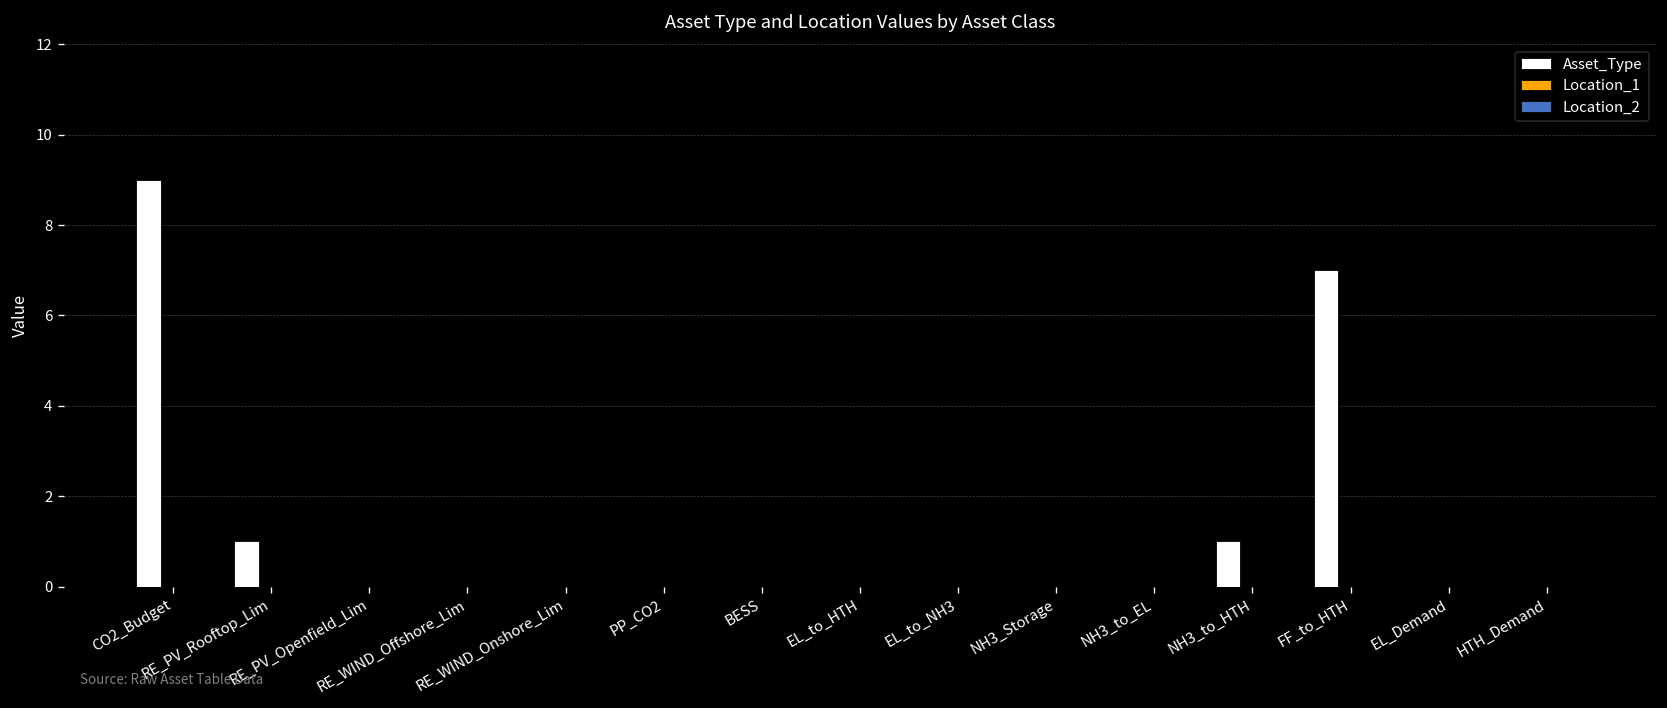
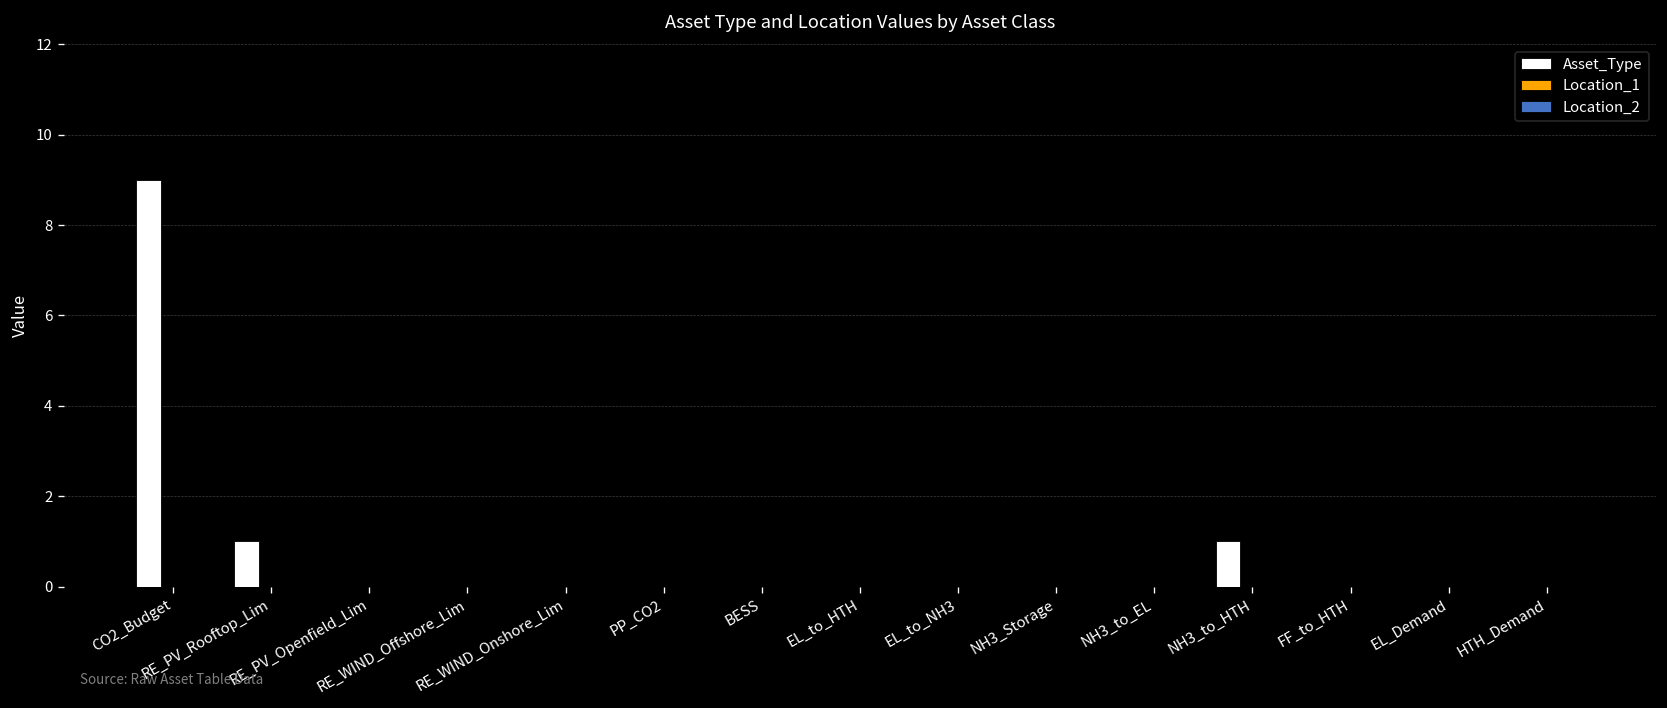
  {
    "Asset_Type": {
      "CO2_Budget": 9,
      "RE_PV_Rooftop_Lim": 1,
      "RE_PV_Openfield_Lim": 0,
      "RE_WIND_Offshore_Lim": 0,
      "RE_WIND_Onshore_Lim": 0,
      "PP_CO2": 0,
      "BESS": 0,
      "EL_to_HTH": 0,
      "EL_to_NH3": 0,
      "NH3_Storage": 0,
      "NH3_to_EL": 0,
      "NH3_to_HTH": 1,
-     "FF_to_HTH": 7,
+     "FF_to_HTH": 0,
      "EL_Demand": 0,
      "HTH_Demand": 0
    },
    "Location_1": {
      "CO2_Budget": 0,
      "RE_PV_Rooftop_Lim": 0,
      "RE_PV_Openfield_Lim": 0,
      "RE_WIND_Offshore_Lim": 0,
      "RE_WIND_Onshore_Lim": 0,
      "PP_CO2": 0,
      "BESS": 0,
      "EL_to_HTH": 0,
      "EL_to_NH3": 0,
      "NH3_Storage": 0,
      "NH3_to_EL": 0,
      "NH3_to_HTH": 0,
      "FF_to_HTH": 0,
      "EL_Demand": 0,
      "HTH_Demand": 0
    },
    "Location_2": {
      "CO2_Budget": 0,
      "RE_PV_Rooftop_Lim": 0,
      "RE_PV_Openfield_Lim": 0,
      "RE_WIND_Offshore_Lim": 0,
      "RE_WIND_Onshore_Lim": 0,
      "PP_CO2": 0,
      "BESS": 0,
      "EL_to_HTH": 0,
      "EL_to_NH3": 0,
      "NH3_Storage": 0,
      "NH3_to_EL": 0,
      "NH3_to_HTH": 0,
      "FF_to_HTH": 0,
      "EL_Demand": 0,
      "HTH_Demand": 0
    }
  }
